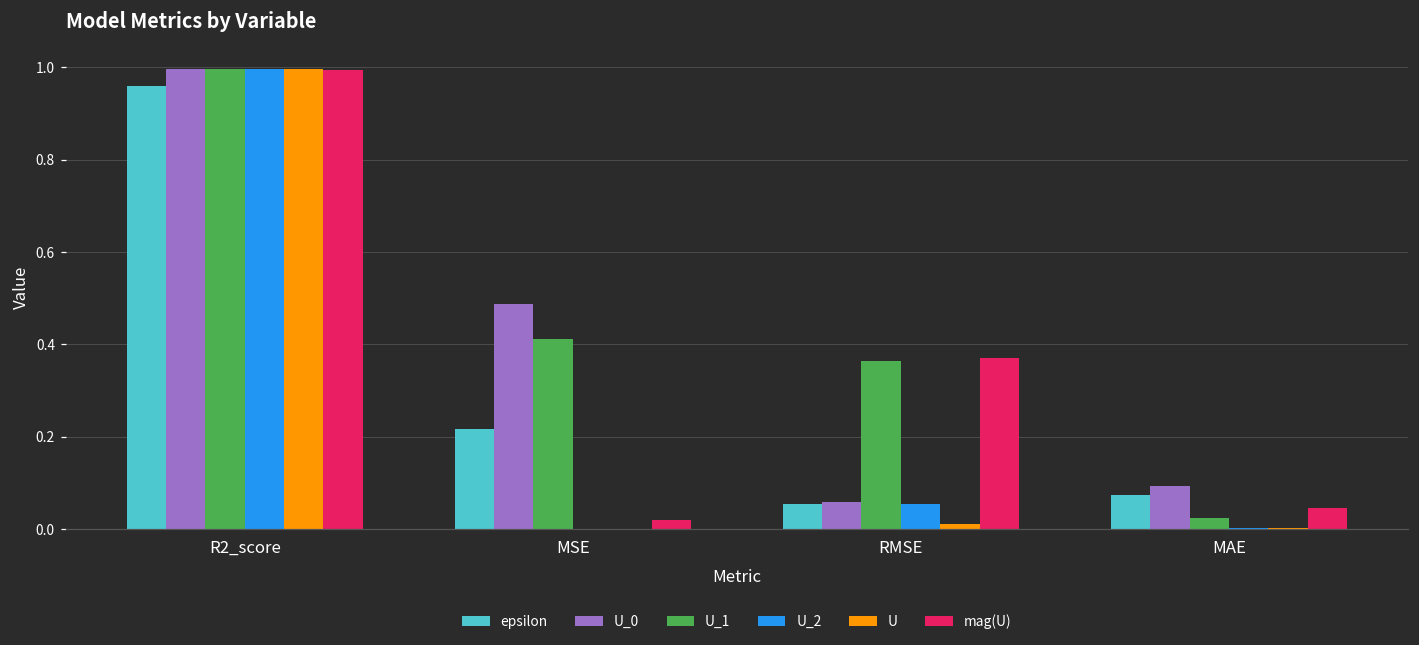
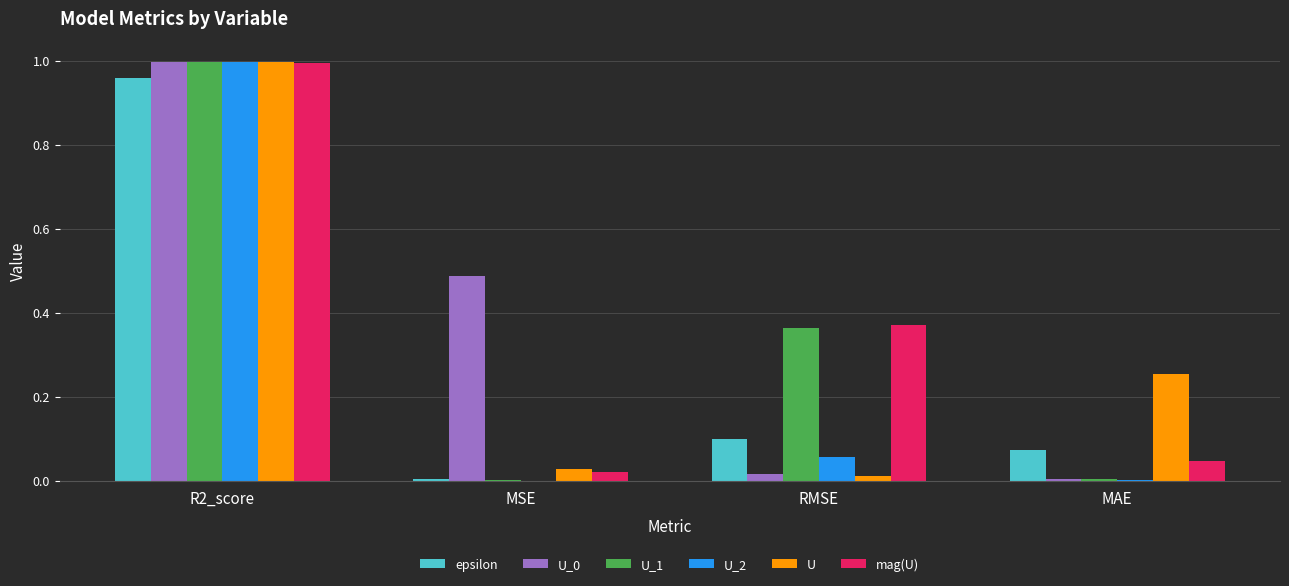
  {
    "epsilon": {
      "R2_score": 0.96,
-     "MSE": 0.22,
-     "RMSE": 0.05,
+     "MSE": 0.00,
+     "RMSE": 0.10,
      "MAE": 0.07
    },
    "U_0": {
      "R2_score": 1.00,
      "MSE": 0.49,
-     "RMSE": 0.06,
-     "MAE": 0.09
+     "RMSE": 0.01,
+     "MAE": 0.00
    },
    "U_1": {
      "R2_score": 1.00,
-     "MSE": 0.41,
+     "MSE": 0.00,
      "RMSE": 0.36,
-     "MAE": 0.02
+     "MAE": 0.00
    },
    "U_2": {
      "R2_score": 1.00,
      "RMSE": 0.05
    },
    "U": {
      "R2_score": 1.00,
-     "MSE": 0.00,
+     "MSE": 0.03,
      "RMSE": 0.01,
-     "MAE": 0.00
+     "MAE": 0.25
    },
    "mag(U)": {
      "R2_score": 0.99,
      "MSE": 0.02,
      "RMSE": 0.37,
      "MAE": 0.05
    }
  }
